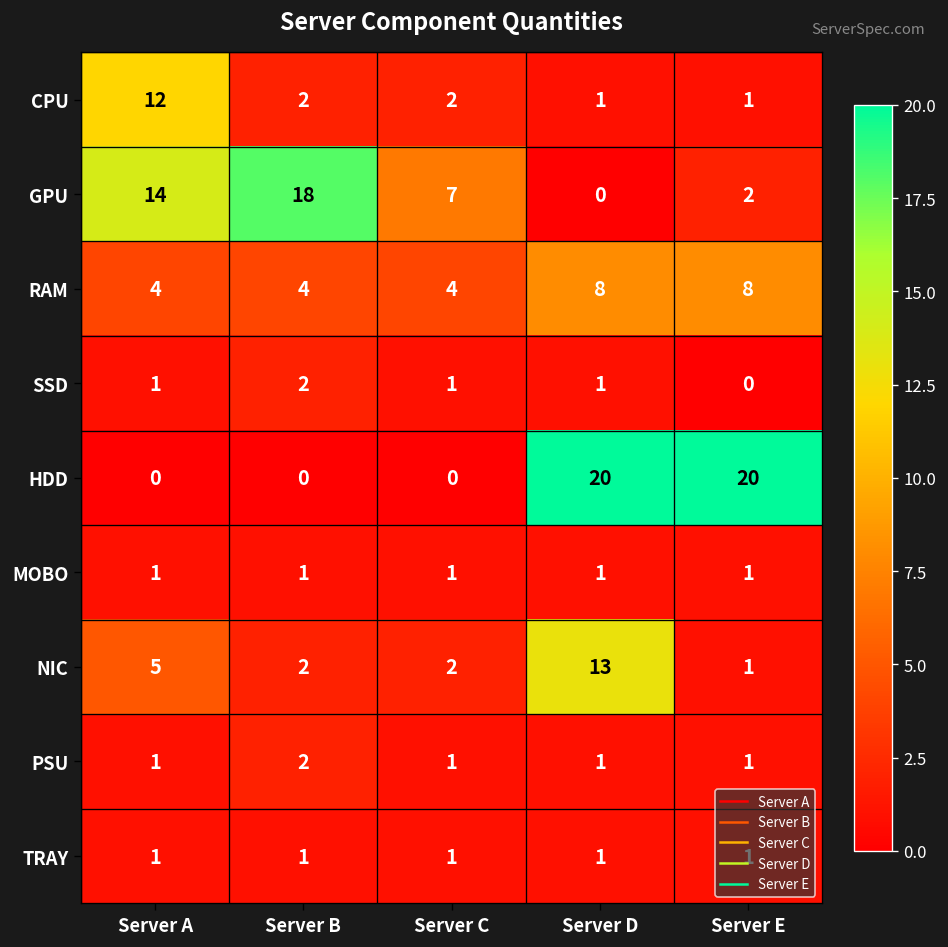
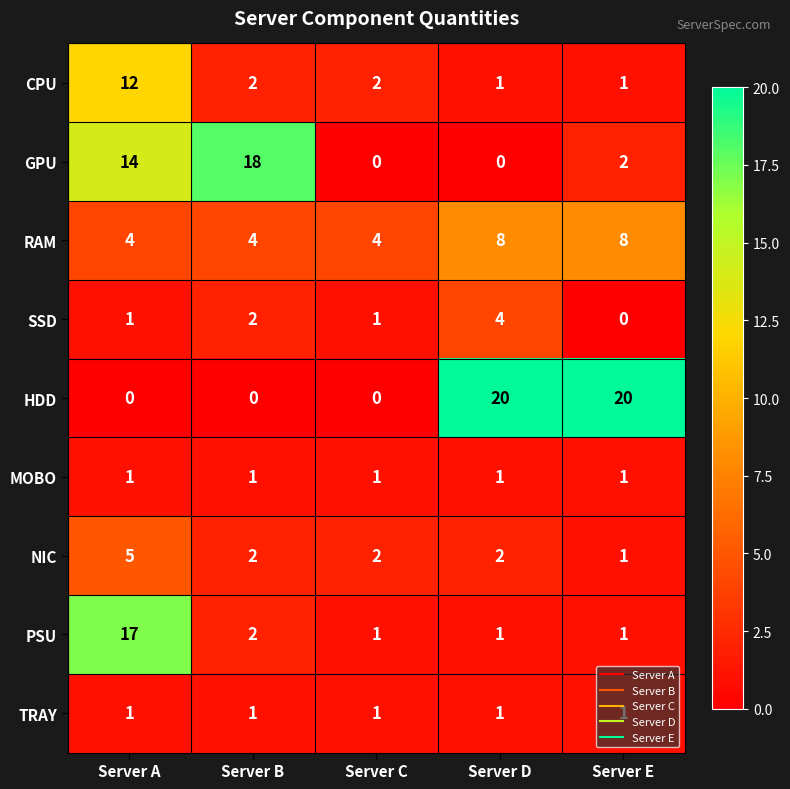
  {
    "CPU": {
      "Server A": 12,
      "Server B": 2,
      "Server C": 2,
      "Server D": 1,
      "Server E": 1
    },
    "GPU": {
      "Server A": 14,
      "Server B": 18,
-     "Server C": 7,
+     "Server C": 0,
      "Server D": 0,
      "Server E": 2
    },
    "RAM": {
      "Server A": 4,
      "Server B": 4,
      "Server C": 4,
      "Server D": 8,
      "Server E": 8
    },
    "SSD": {
      "Server A": 1,
      "Server B": 2,
      "Server C": 1,
-     "Server D": 1,
+     "Server D": 4,
      "Server E": 0
    },
    "HDD": {
      "Server A": 0,
      "Server B": 0,
      "Server C": 0,
      "Server D": 20,
      "Server E": 20
    },
    "MOBO": {
      "Server A": 1,
      "Server B": 1,
      "Server C": 1,
      "Server D": 1,
      "Server E": 1
    },
    "NIC": {
      "Server A": 5,
      "Server B": 2,
      "Server C": 2,
-     "Server D": 13,
+     "Server D": 2,
      "Server E": 1
    },
    "PSU": {
-     "Server A": 1,
+     "Server A": 17,
      "Server B": 2,
      "Server C": 1,
      "Server D": 1,
      "Server E": 1
    },
    "TRAY": {
      "Server A": 1,
      "Server B": 1,
      "Server C": 1,
      "Server D": 1
    }
  }
